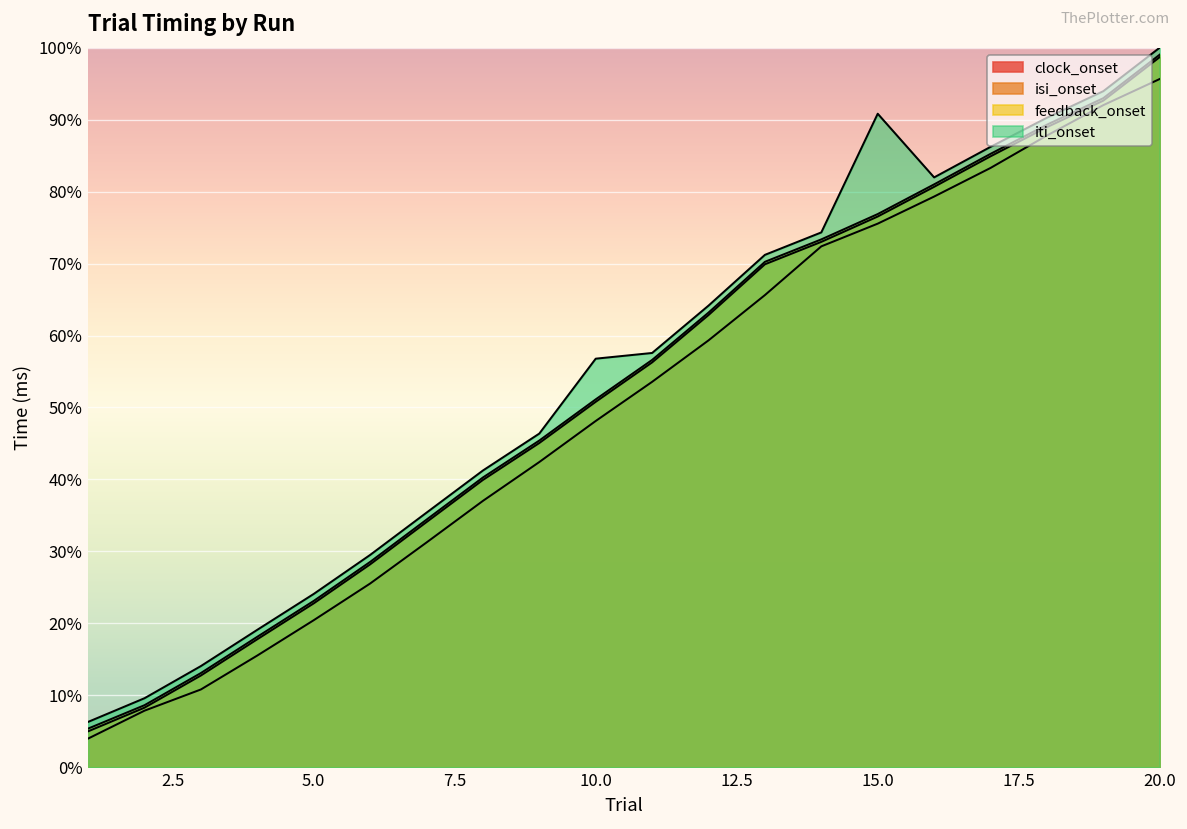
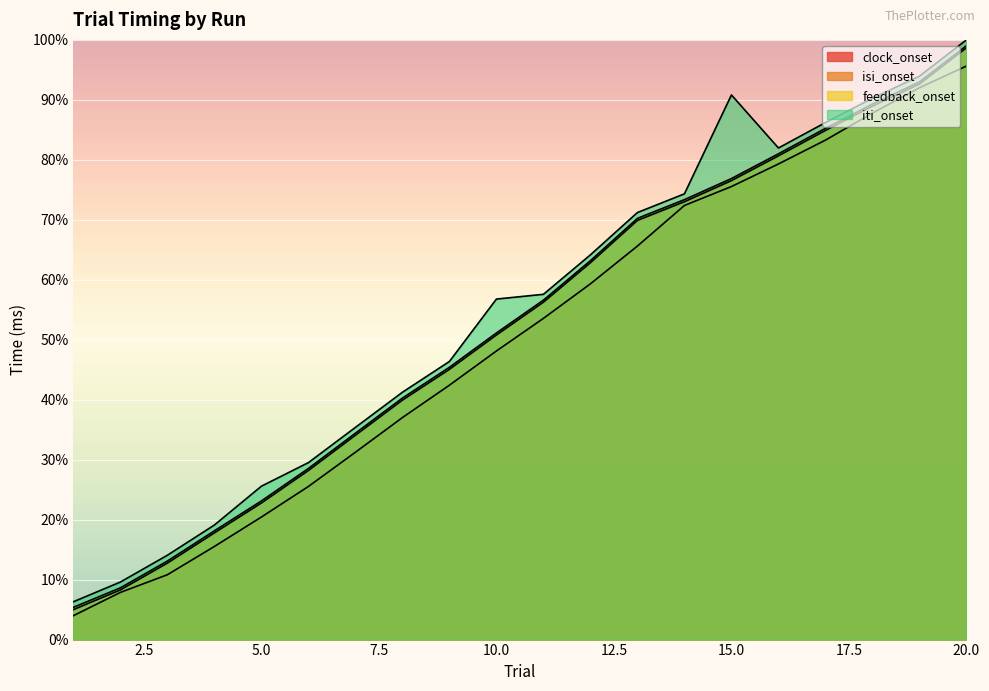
  {
    "iti_onset": {
-     "5.0": "24%",
+     "5.0": "26%",
      "10.0": "57%",
      "15.0": "91%",
      "20.0": "100%"
    }
  }
